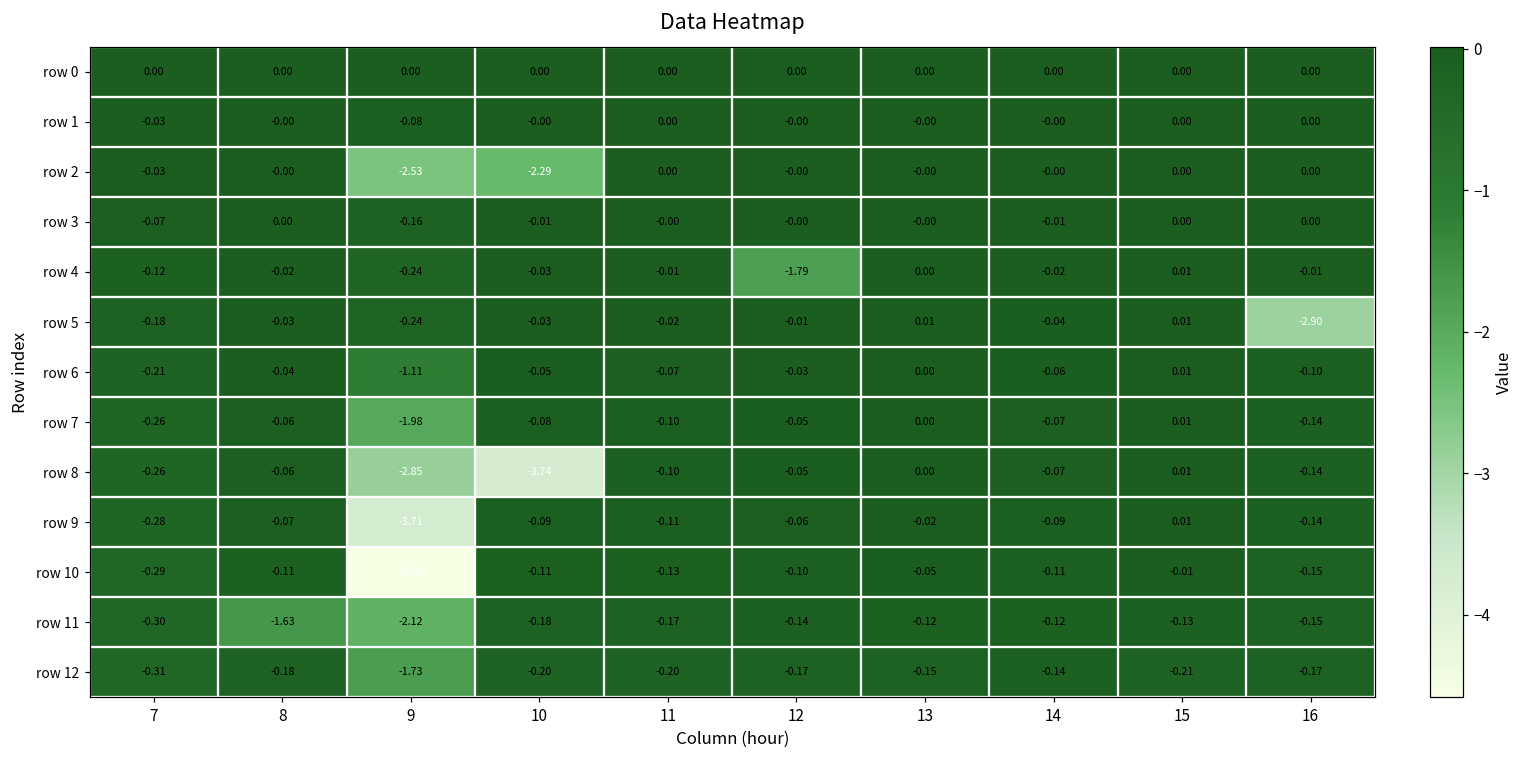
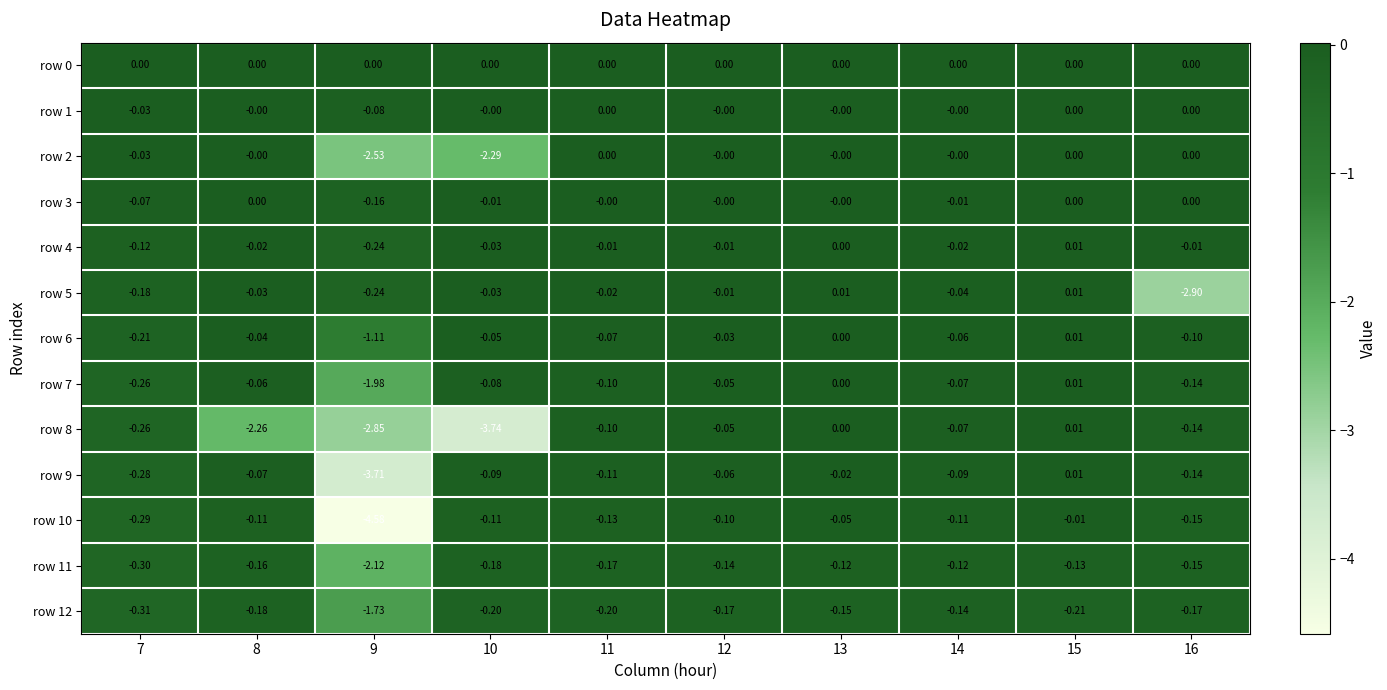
  {
    "row 0": {
      "7": 0.00,
      "8": 0.00,
      "9": 0.00,
      "10": 0.00,
      "11": 0.00,
      "12": 0.00,
      "13": 0.00,
      "14": 0.00,
      "15": 0.00,
      "16": 0.00
    },
    "row 1": {
      "7": -0.03,
      "8": -0.00,
      "9": -0.08,
      "10": -0.00,
      "11": 0.00,
      "12": -0.00,
      "13": -0.00,
      "14": -0.00,
      "15": 0.00,
      "16": 0.00
    },
    "row 2": {
      "7": -0.03,
      "8": -0.00,
      "9": -2.53,
      "10": -2.29,
      "11": 0.00,
      "12": -0.00,
      "13": -0.00,
      "14": -0.00,
      "15": 0.00,
      "16": 0.00
    },
    "row 3": {
      "7": -0.07,
      "8": 0.00,
      "9": -0.16,
      "10": -0.01,
      "11": -0.00,
      "12": -0.00,
      "13": -0.00,
      "14": -0.01,
      "15": 0.00,
      "16": 0.00
    },
    "row 4": {
      "7": -0.12,
      "8": -0.02,
      "9": -0.24,
      "10": -0.03,
      "11": -0.01,
-     "12": -1.79,
+     "12": -0.01,
      "13": 0.00,
      "14": -0.02,
      "15": 0.01,
      "16": -0.01
    },
    "row 5": {
      "7": -0.18,
      "8": -0.03,
      "9": -0.24,
      "10": -0.03,
      "11": -0.02,
      "12": -0.01,
      "13": 0.01,
      "14": -0.04,
      "15": 0.01,
      "16": -2.90
    },
    "row 6": {
      "7": -0.21,
      "8": -0.04,
      "9": -1.11,
      "10": -0.05,
      "11": -0.07,
      "12": -0.03,
      "13": 0.00,
      "14": -0.06,
      "15": 0.01,
      "16": -0.10
    },
    "row 7": {
      "7": -0.26,
      "8": -0.06,
      "9": -1.98,
      "10": -0.08,
      "11": -0.10,
      "12": -0.05,
      "13": 0.00,
      "14": -0.07,
      "15": 0.01,
      "16": -0.14
    },
    "row 8": {
      "7": -0.26,
-     "8": -0.06,
+     "8": -2.26,
      "9": -2.85,
      "11": -0.10,
      "12": -0.05,
      "13": 0.00,
      "14": -0.07,
      "15": 0.01,
      "16": -0.14
    },
    "row 9": {
      "7": -0.28,
      "8": -0.07,
      "9": -3.71,
      "10": -0.09,
      "11": -0.11,
      "12": -0.06,
      "13": -0.02,
      "14": -0.09,
      "15": 0.01,
      "16": -0.14
    },
    "row 10": {
      "7": -0.29,
      "8": -0.11,
      "10": -0.11,
      "11": -0.13,
      "12": -0.10,
      "13": -0.05,
      "14": -0.11,
      "15": -0.01,
      "16": -0.15
    },
    "row 11": {
      "7": -0.30,
-     "8": -1.63,
+     "8": -0.16,
      "9": -2.12,
      "10": -0.18,
      "11": -0.17,
      "12": -0.14,
      "13": -0.12,
      "14": -0.12,
      "15": -0.13,
      "16": -0.15
    },
    "row 12": {
      "7": -0.31,
      "8": -0.18,
      "9": -1.73,
      "10": -0.20,
      "11": -0.20,
      "12": -0.17,
      "13": -0.15,
      "14": -0.14,
      "15": -0.21,
      "16": -0.17
    }
  }
